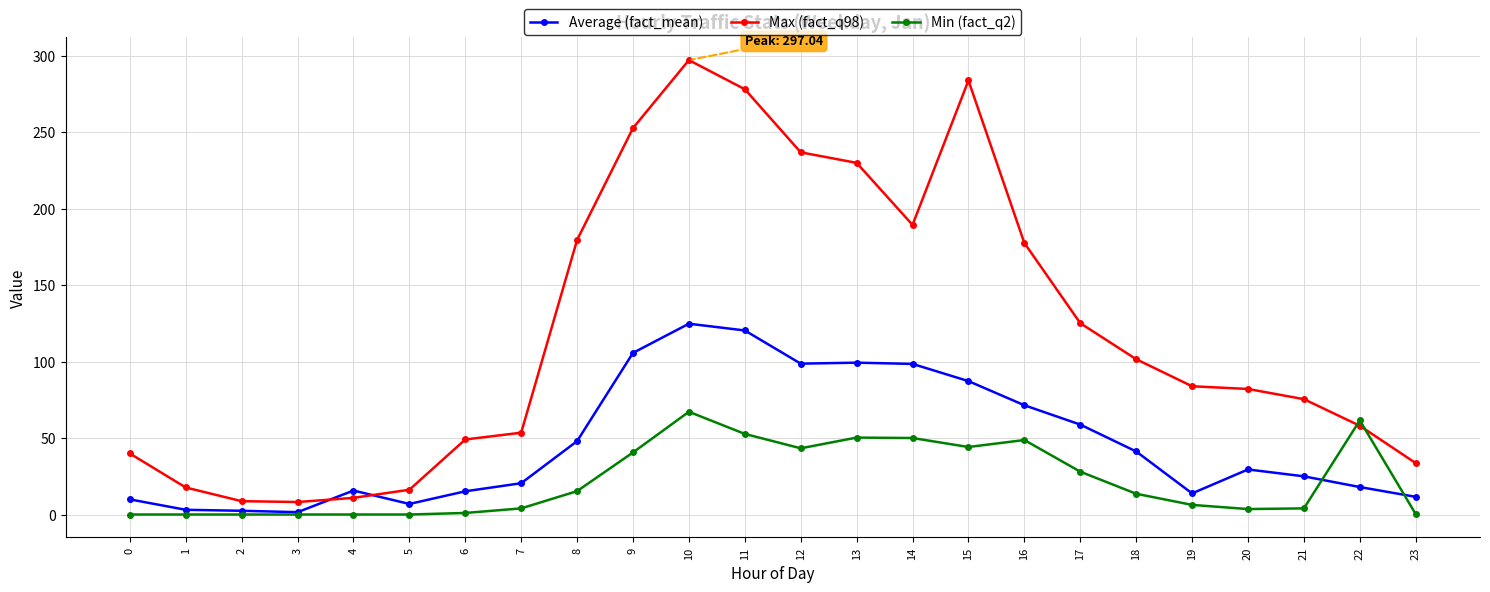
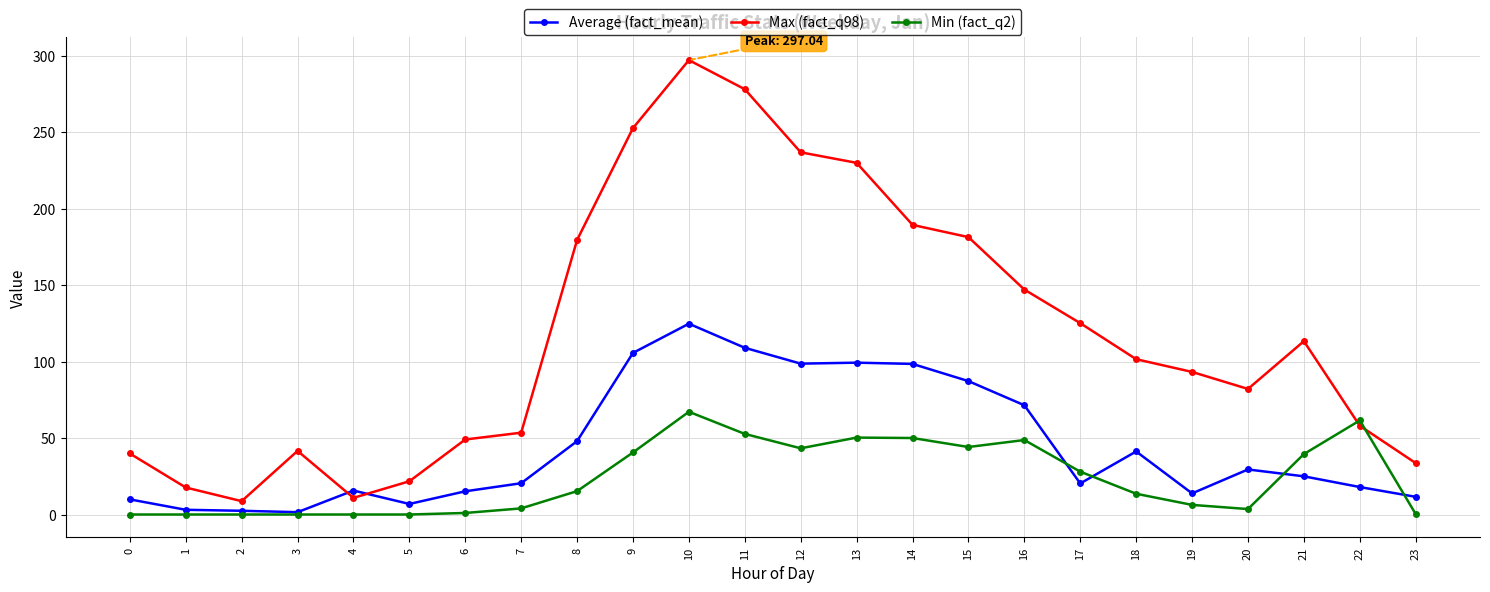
  {
    "Average (fact_mean)": {
      "0": 10,
      "1": 3,
      "2": 2,
      "4": 16,
      "5": 7,
      "6": 15,
      "7": 20,
      "8": 48,
      "9": 106,
      "10": 125,
-     "11": 120,
+     "11": 109,
      "12": 99,
      "13": 99,
      "14": 98,
      "15": 87,
      "16": 71,
-     "17": 59,
+     "17": 20,
      "18": 41,
      "19": 14,
      "20": 29,
      "21": 25,
      "22": 18,
      "23": 12
    },
    "Max (fact_q98)": {
      "0": 40,
      "1": 18,
      "2": 9,
-     "3": 8,
+     "3": 42,
      "4": 11,
-     "5": 16,
+     "5": 22,
      "6": 49,
      "7": 53,
      "8": 179,
      "9": 253,
      "11": 278,
      "12": 237,
      "13": 230,
      "14": 189,
-     "15": 284,
-     "16": 178,
+     "15": 181,
+     "16": 147,
      "17": 125,
      "18": 102,
-     "19": 84,
+     "19": 93,
      "20": 82,
-     "21": 75,
+     "21": 113,
      "22": 58,
      "23": 34
    },
    "Min (fact_q2)": {
      "0": 0,
      "1": 0,
      "2": 0,
      "4": 0,
      "5": 0,
      "6": 1,
      "7": 4,
      "8": 15,
      "9": 41,
      "10": 67,
      "11": 53,
      "12": 43,
      "13": 50,
      "14": 50,
      "15": 44,
      "16": 49,
      "17": 28,
      "18": 14,
      "19": 6,
      "20": 4,
-     "21": 4,
+     "21": 40,
      "22": 61,
      "23": 0
    }
  }
